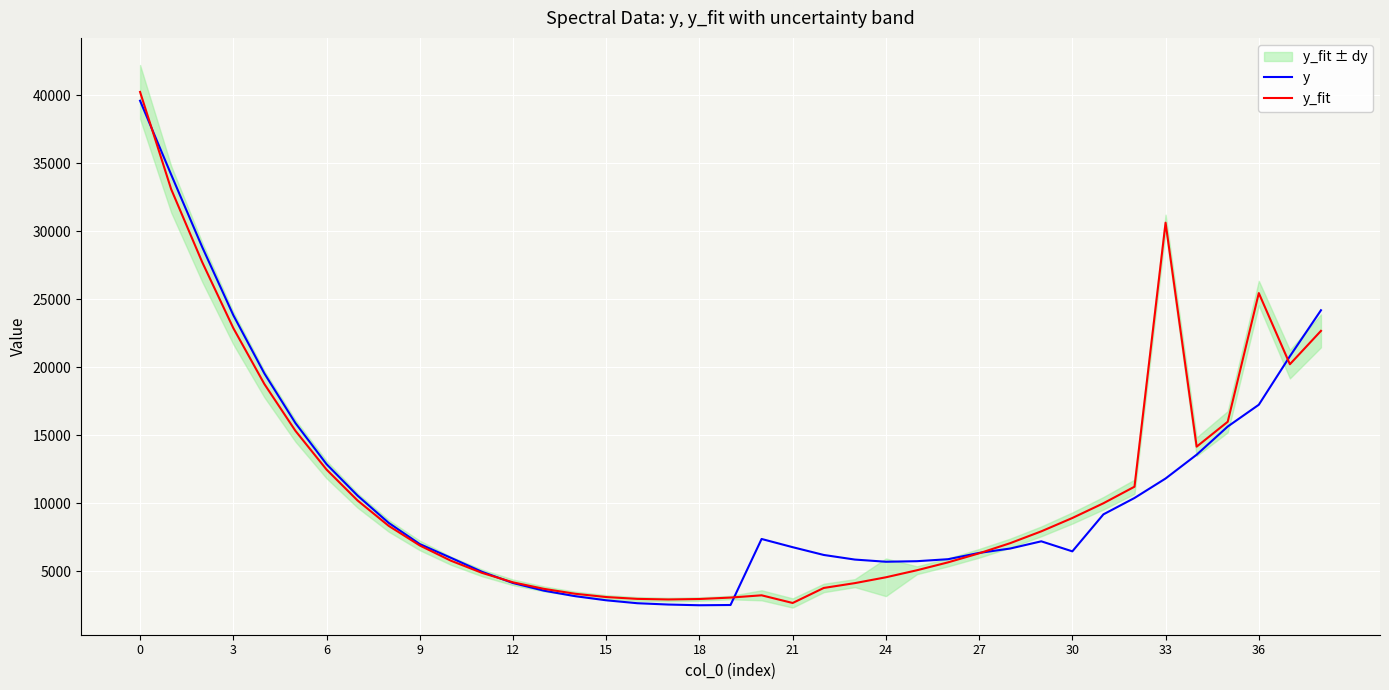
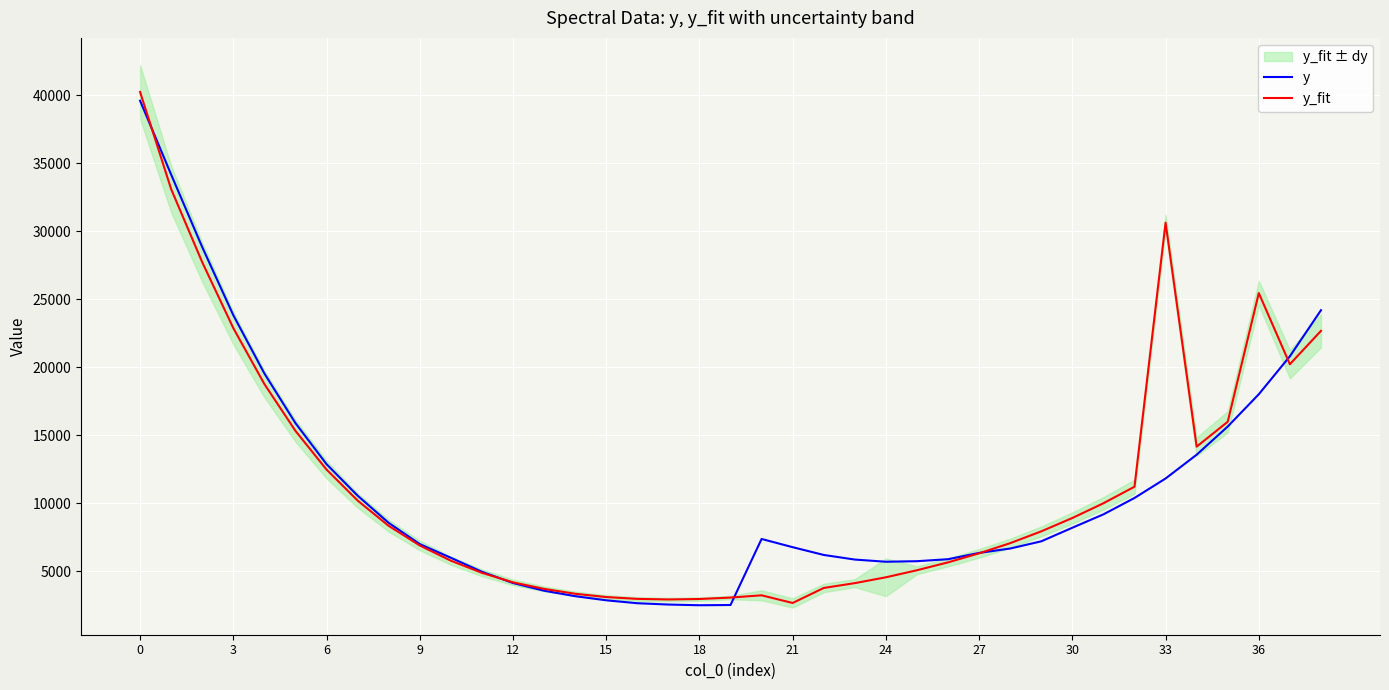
  {
    "y": {
      "0": 39600,
      "3": 23800,
      "6": 12900,
      "15": 2900,
      "18": 2500,
      "21": 6800,
      "24": 5700,
-     "30": 6500,
+     "30": 8200,
      "33": 11800,
-     "36": 17300
+     "36": 18000
    },
    "y_fit": {
      "0": 40300,
      "3": 22900,
      "6": 12500,
      "21": 2700,
      "24": 4600,
      "30": 8900,
      "33": 30600,
      "36": 25500
    }
  }
